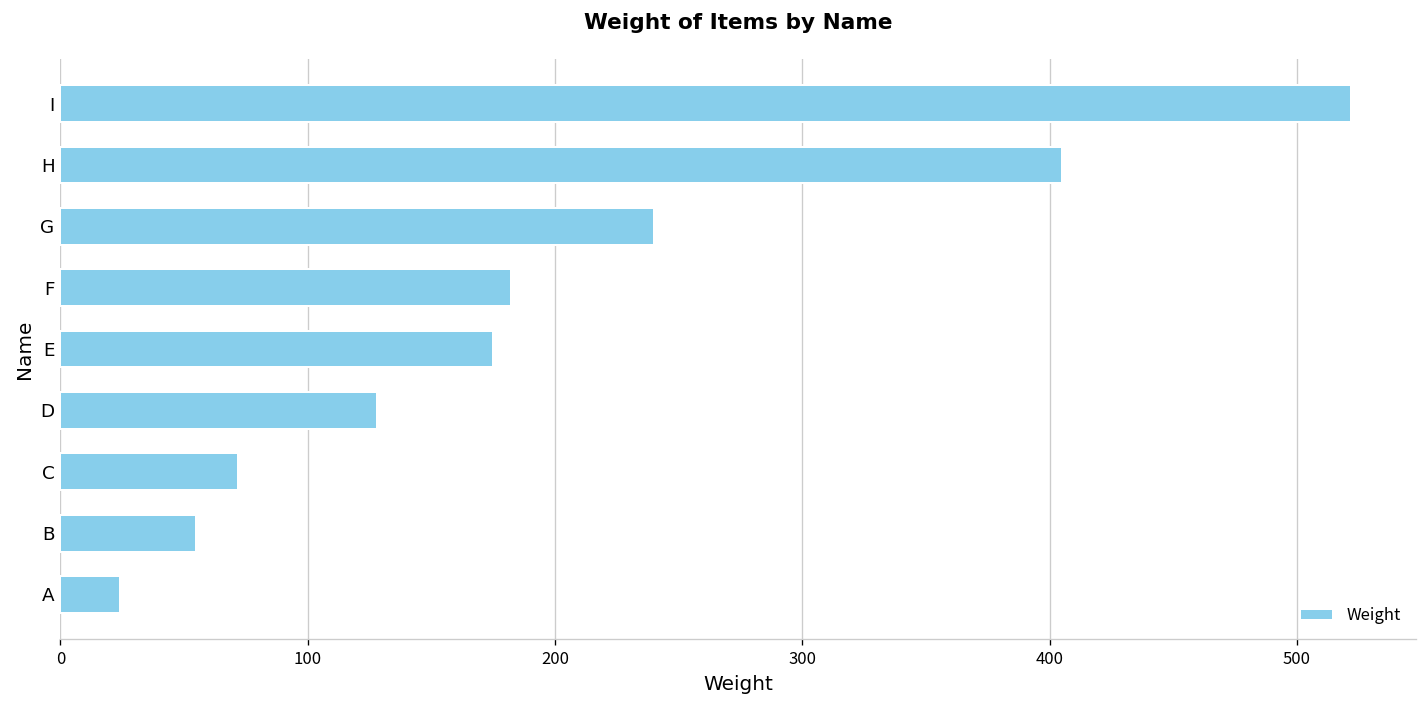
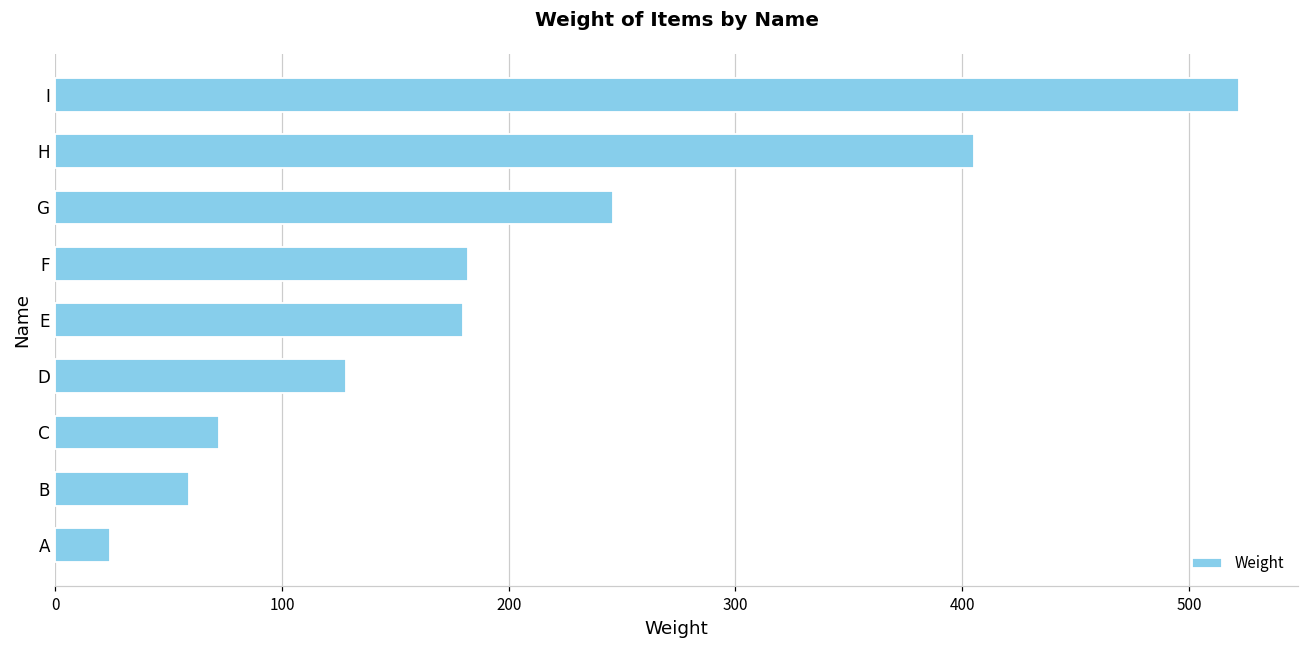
  {
    "I": 522,
    "H": 405,
-   "G": 240,
+   "G": 246,
    "F": 182,
-   "E": 175,
+   "E": 180,
    "D": 128,
    "C": 72,
-   "B": 55,
+   "B": 59,
    "A": 24
  }
